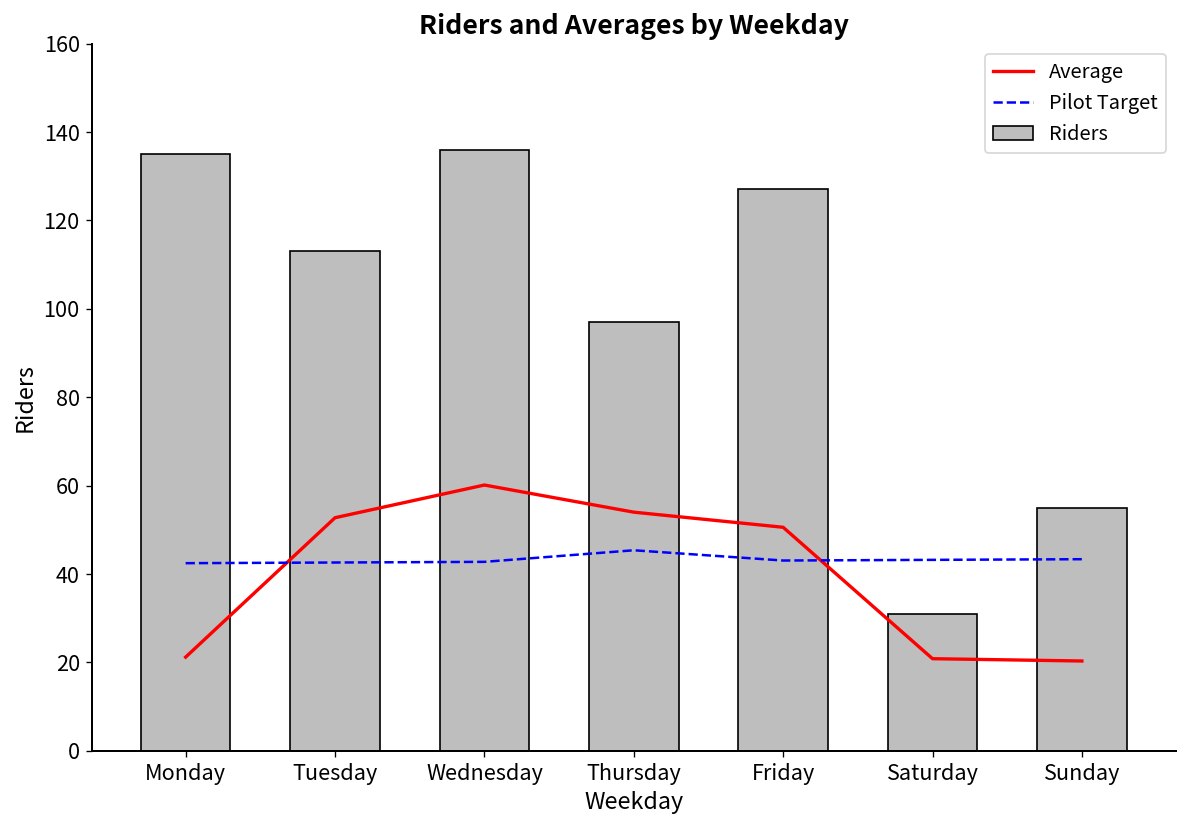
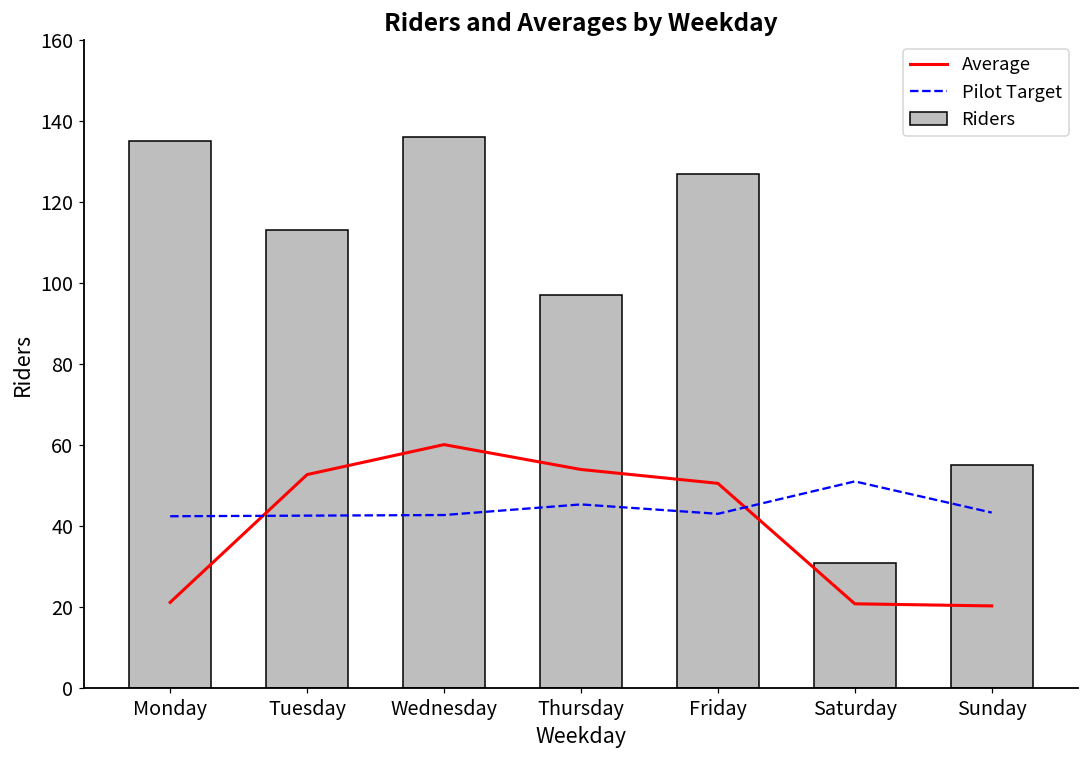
  {
    "Average": {
      "Monday": 21,
      "Tuesday": 53,
      "Wednesday": 60,
      "Thursday": 54,
      "Friday": 51,
      "Saturday": 21,
      "Sunday": 20
    },
    "Riders": {
      "Monday": 135,
      "Tuesday": 113,
      "Wednesday": 136,
      "Thursday": 97,
      "Friday": 127,
      "Saturday": 31,
      "Sunday": 55
    },
    "Pilot Target": {
      "Monday": 42,
      "Tuesday": 43,
      "Wednesday": 43,
      "Thursday": 45,
      "Friday": 43,
-     "Saturday": 43,
+     "Saturday": 51,
      "Sunday": 43
    }
  }
